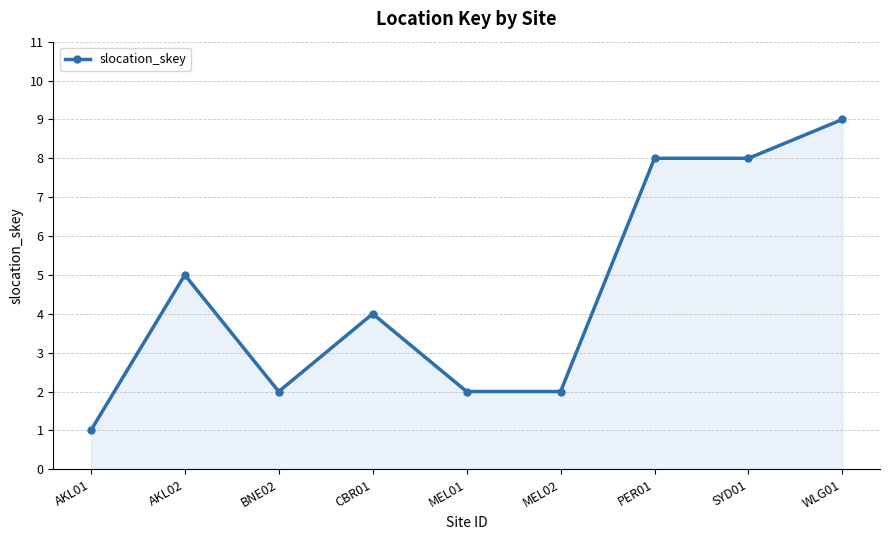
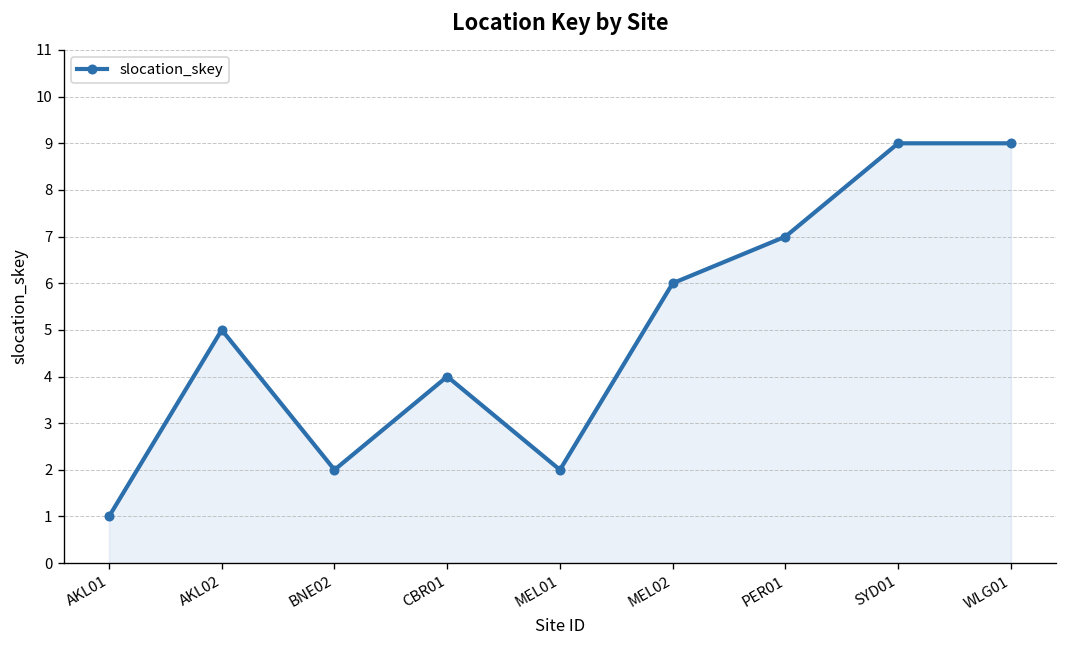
  {
    "AKL01": 1,
    "AKL02": 5,
    "BNE02": 2,
    "CBR01": 4,
    "MEL01": 2,
-   "MEL02": 2,
-   "PER01": 8,
-   "SYD01": 8,
+   "MEL02": 6,
+   "PER01": 7,
+   "SYD01": 9,
    "WLG01": 9
  }
